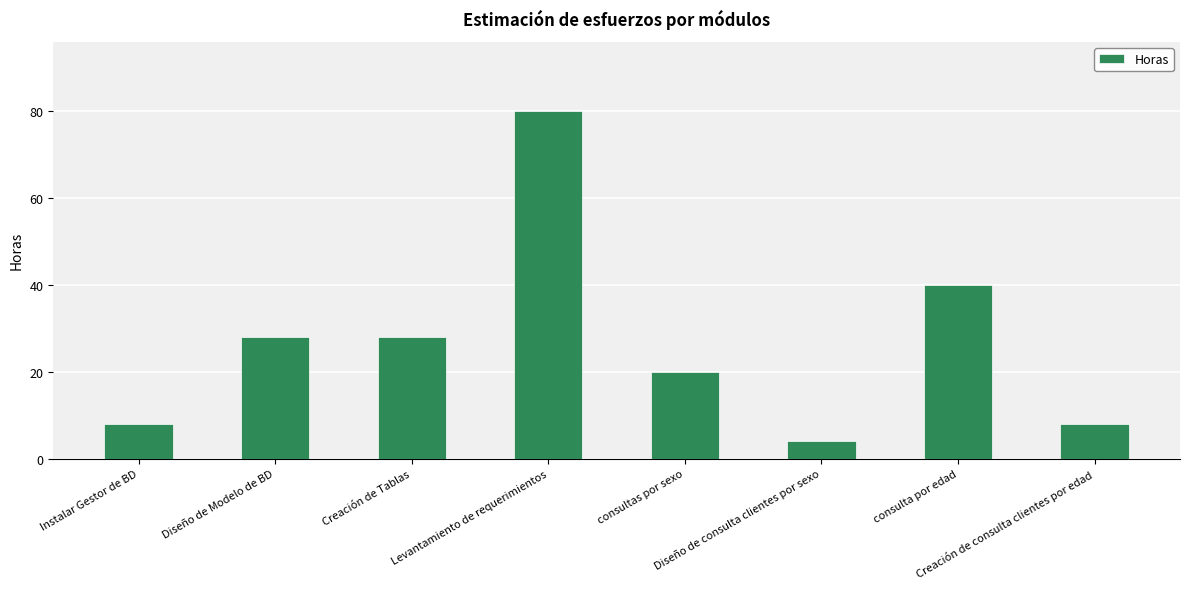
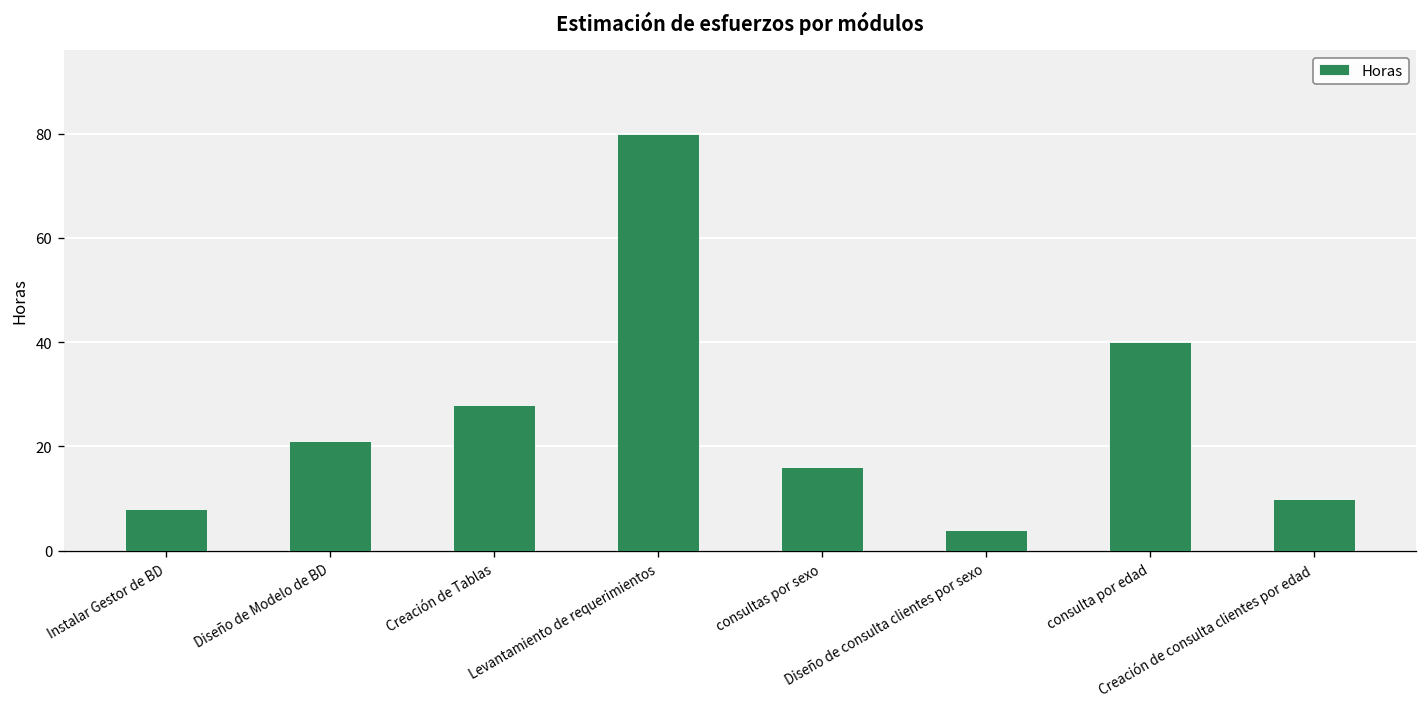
  {
    "Instalar Gestor de BD": 8,
-   "Diseño de Modelo de BD": 28,
+   "Diseño de Modelo de BD": 21,
    "Creación de Tablas": 28,
    "Levantamiento de requerimientos": 80,
-   "consultas por sexo": 20,
+   "consultas por sexo": 16,
    "Diseño de consulta clientes por sexo": 4,
    "consulta por edad": 40,
-   "Creación de consulta clientes por edad": 8
+   "Creación de consulta clientes por edad": 10
  }
